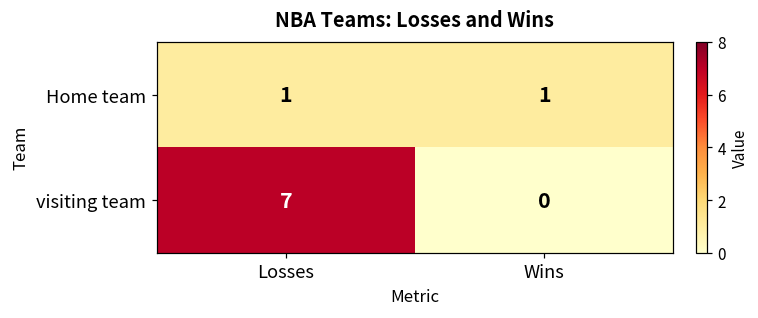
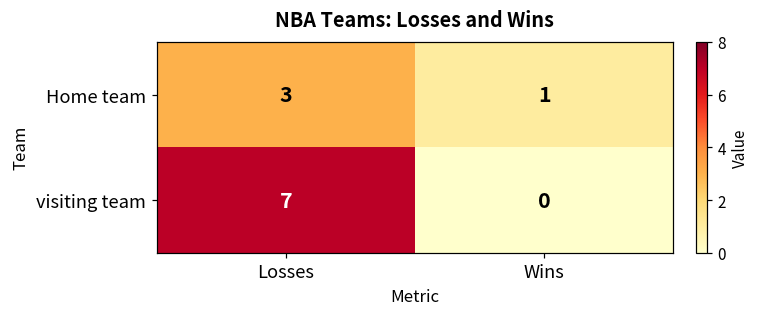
  {
    "Home team": {
-     "Losses": 1,
+     "Losses": 3,
      "Wins": 1
    },
    "visiting team": {
      "Losses": 7,
      "Wins": 0
    }
  }
